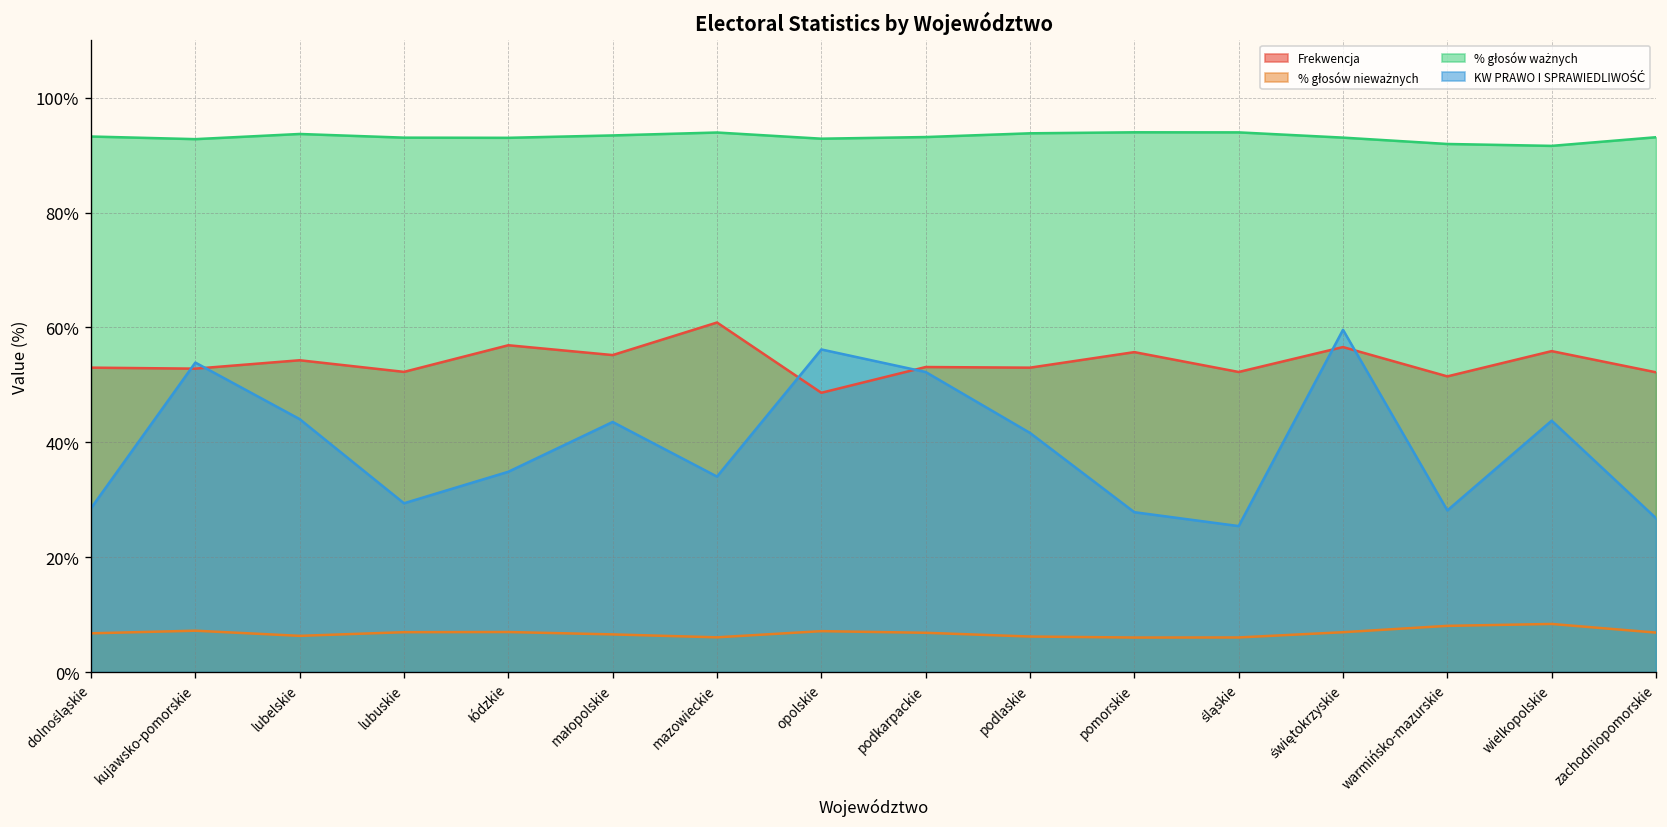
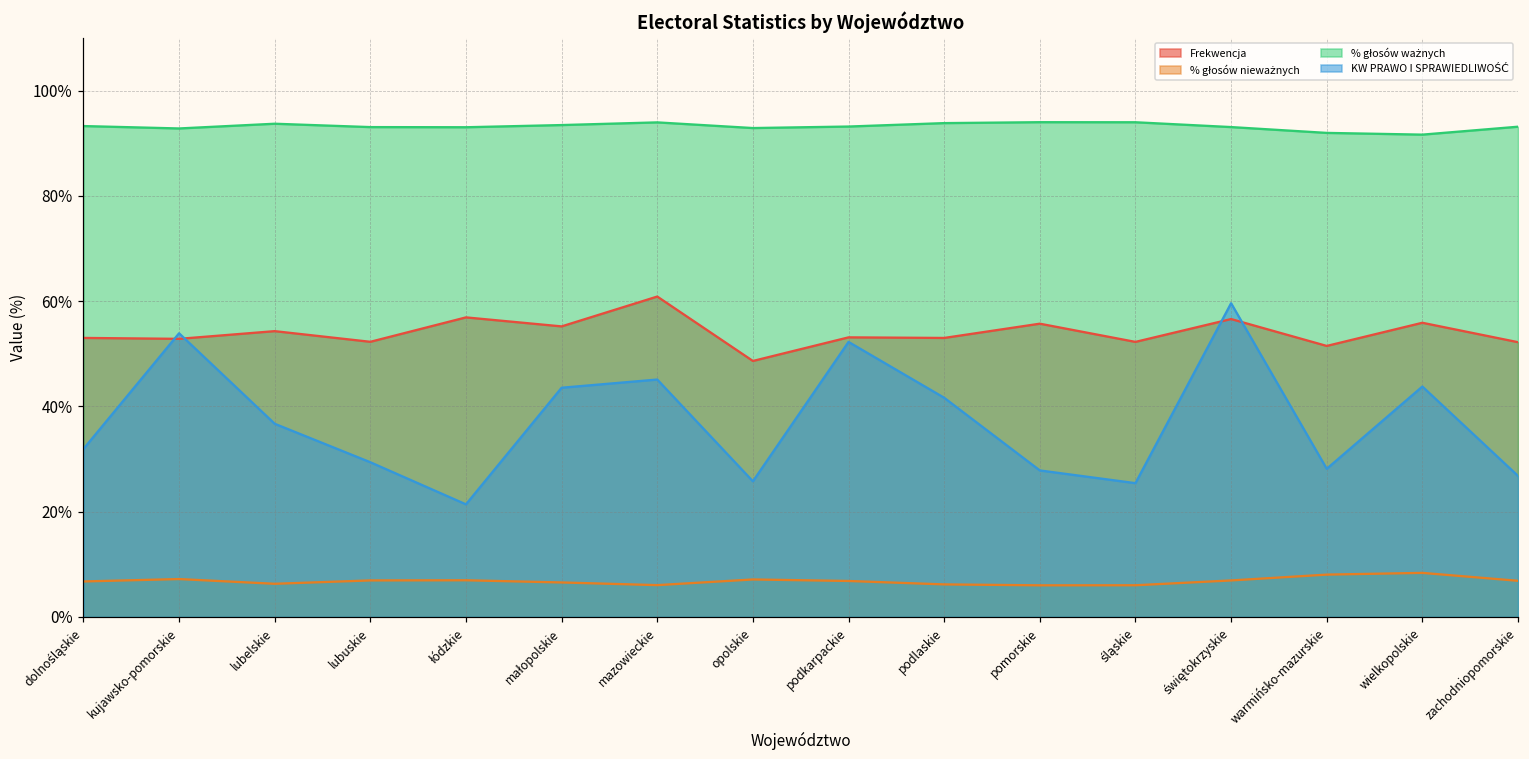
  {
    "% głosów ważnych": {
      "dolnośląskie": "93%",
      "kujawsko-pomorskie": "93%",
      "lubelskie": "94%",
      "lubuskie": "93%",
      "łódzkie": "93%",
      "małopolskie": "93%",
      "mazowieckie": "94%",
      "opolskie": "93%",
      "podkarpackie": "93%",
      "podlaskie": "94%",
      "pomorskie": "94%",
      "śląskie": "94%",
      "świętokrzyskie": "93%",
      "warmińsko-mazurskie": "92%",
      "wielkopolskie": "92%",
      "zachodniopomorskie": "93%"
    },
    "KW PRAWO I SPRAWIEDLIWOŚĆ": {
-     "dolnośląskie": "29%",
+     "dolnośląskie": "32%",
      "kujawsko-pomorskie": "54%",
-     "lubelskie": "44%",
+     "lubelskie": "37%",
      "lubuskie": "29%",
-     "łódzkie": "35%",
+     "łódzkie": "21%",
      "małopolskie": "44%",
-     "mazowieckie": "34%",
-     "opolskie": "56%",
+     "mazowieckie": "45%",
+     "opolskie": "26%",
      "podkarpackie": "52%",
      "podlaskie": "42%",
      "pomorskie": "28%",
      "śląskie": "25%",
      "świętokrzyskie": "60%",
      "warmińsko-mazurskie": "28%",
      "wielkopolskie": "44%",
      "zachodniopomorskie": "27%"
    }
  }
